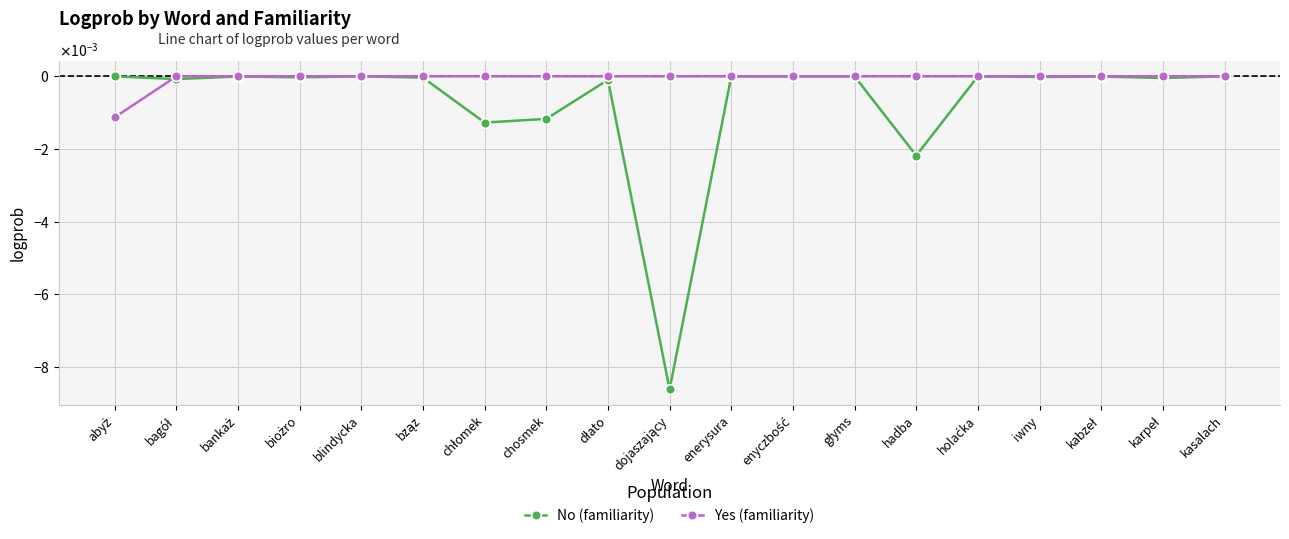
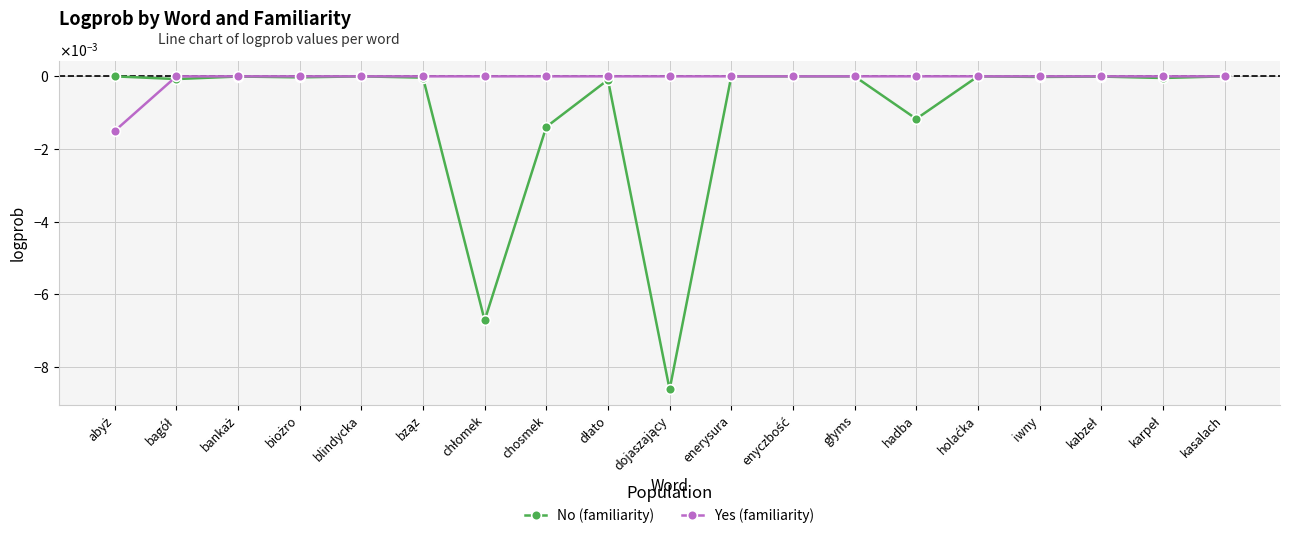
  {
    "No (familiarity)": {
      "abyż": 0.0000,
      "bagół": -0.0001,
-     "chłomek": -0.0013,
-     "chosmek": -0.0012,
+     "chłomek": -0.0067,
+     "chosmek": -0.0014,
      "dłato": -0.0001,
      "dojaszający": -0.0086,
-     "hadba": -0.0022
+     "hadba": -0.0012
    },
    "Yes (familiarity)": {
-     "abyż": -0.0011,
+     "abyż": -0.0015,
      "bagół": 0.0000,
      "chłomek": 0.0000,
      "chosmek": 0.0000,
      "dłato": 0.0000,
      "dojaszający": 0.0000,
      "hadba": 0.0000
    }
  }
